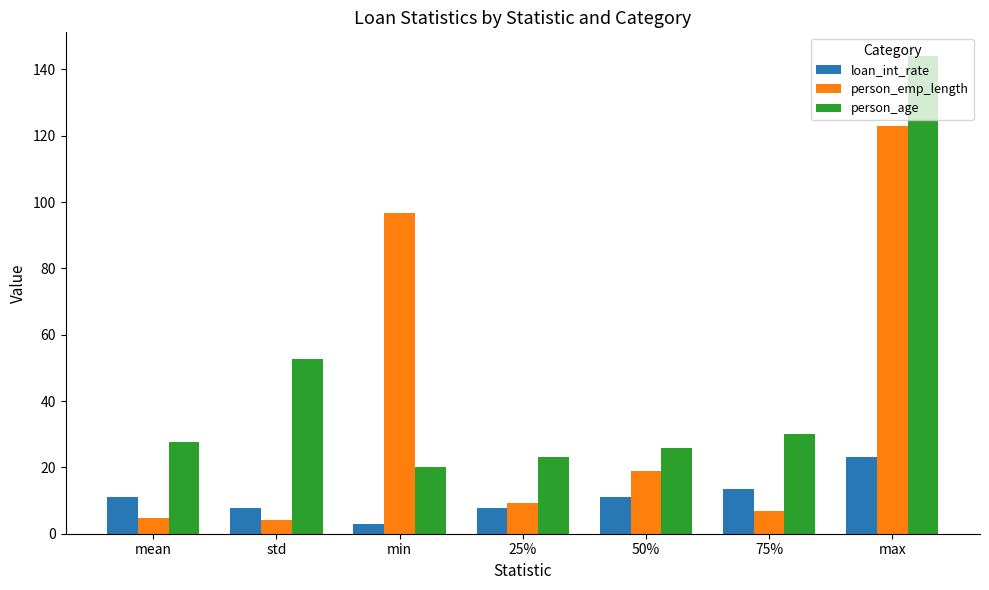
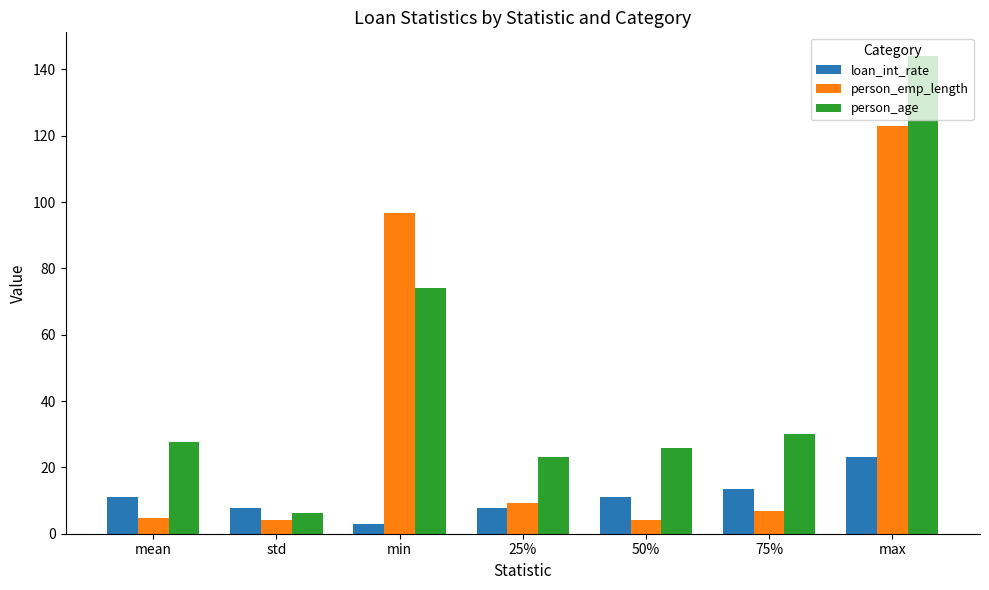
  {
    "loan_int_rate": {
      "mean": 11,
      "std": 8,
      "min": 3,
      "25%": 8,
      "50%": 11,
      "75%": 13,
      "max": 23
    },
    "person_emp_length": {
      "mean": 5,
      "std": 4,
      "min": 97,
      "25%": 9,
-     "50%": 19,
+     "50%": 4,
      "75%": 7,
      "max": 123
    },
    "person_age": {
      "mean": 28,
-     "std": 53,
-     "min": 20,
+     "std": 6,
+     "min": 74,
      "25%": 23,
      "50%": 26,
      "75%": 30
    }
  }
